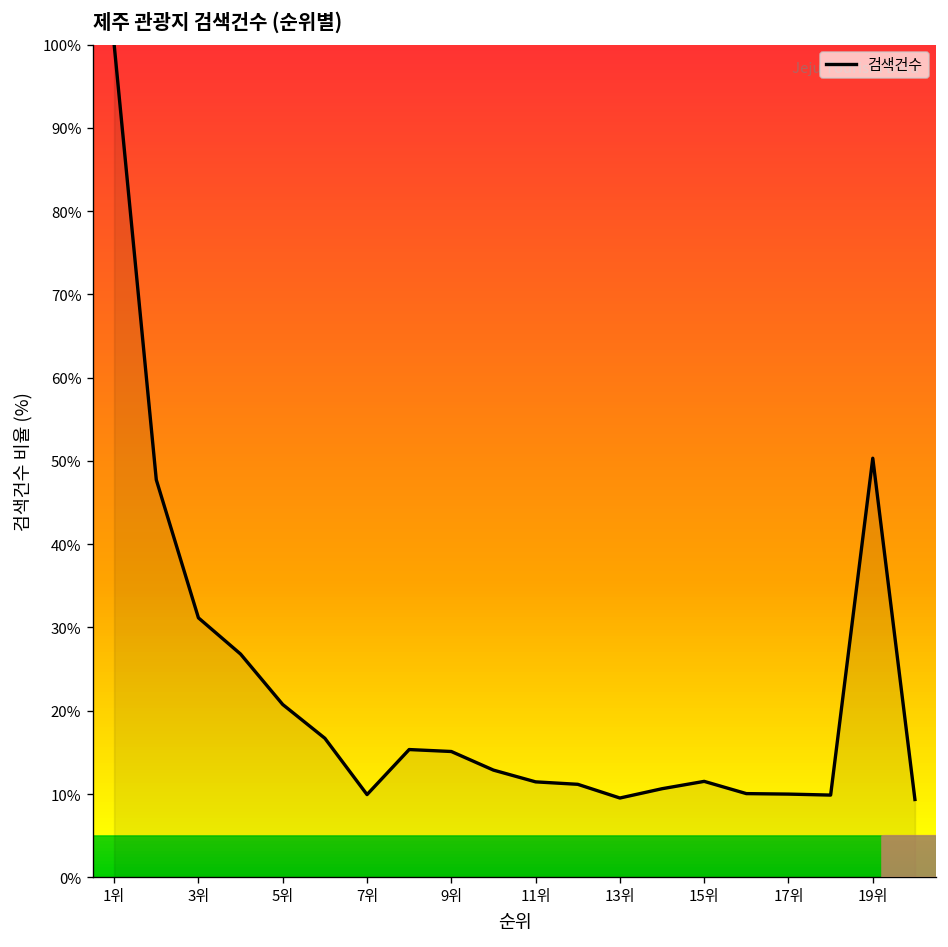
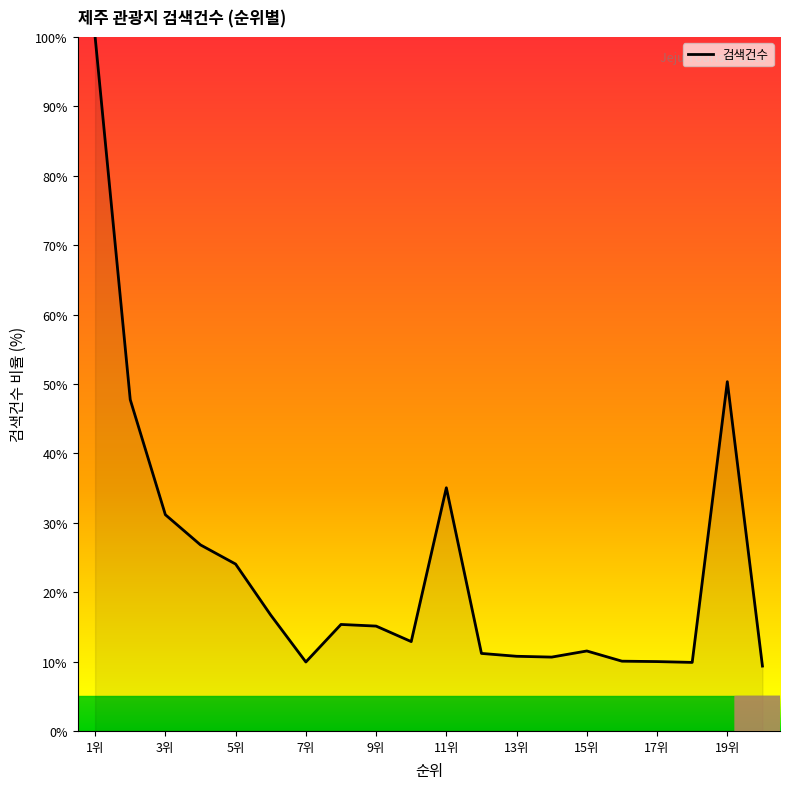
  {
    "1위": "100%",
    "3위": "31%",
-   "5위": "21%",
+   "5위": "24%",
    "7위": "10%",
    "9위": "15%",
-   "11위": "11%",
-   "13위": "10%",
+   "11위": "35%",
+   "13위": "11%",
    "15위": "12%",
    "17위": "10%",
    "19위": "50%"
  }
